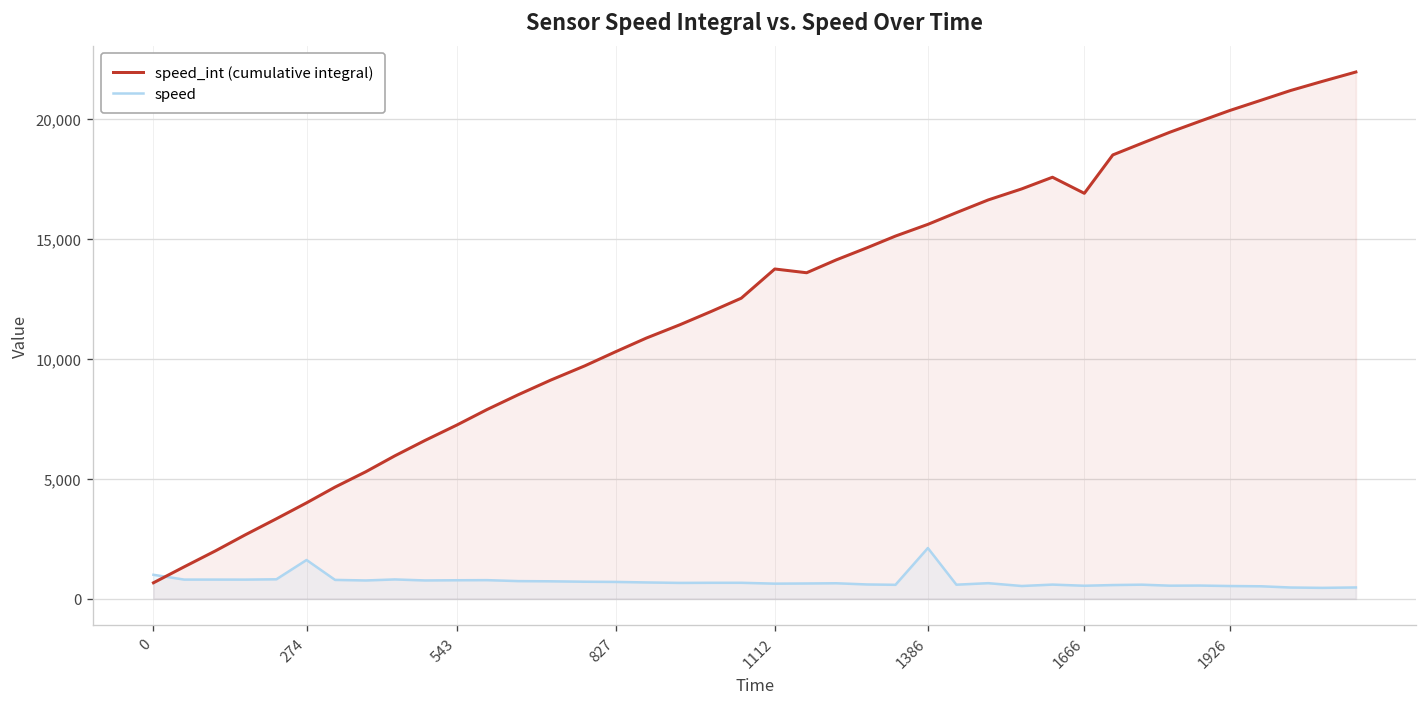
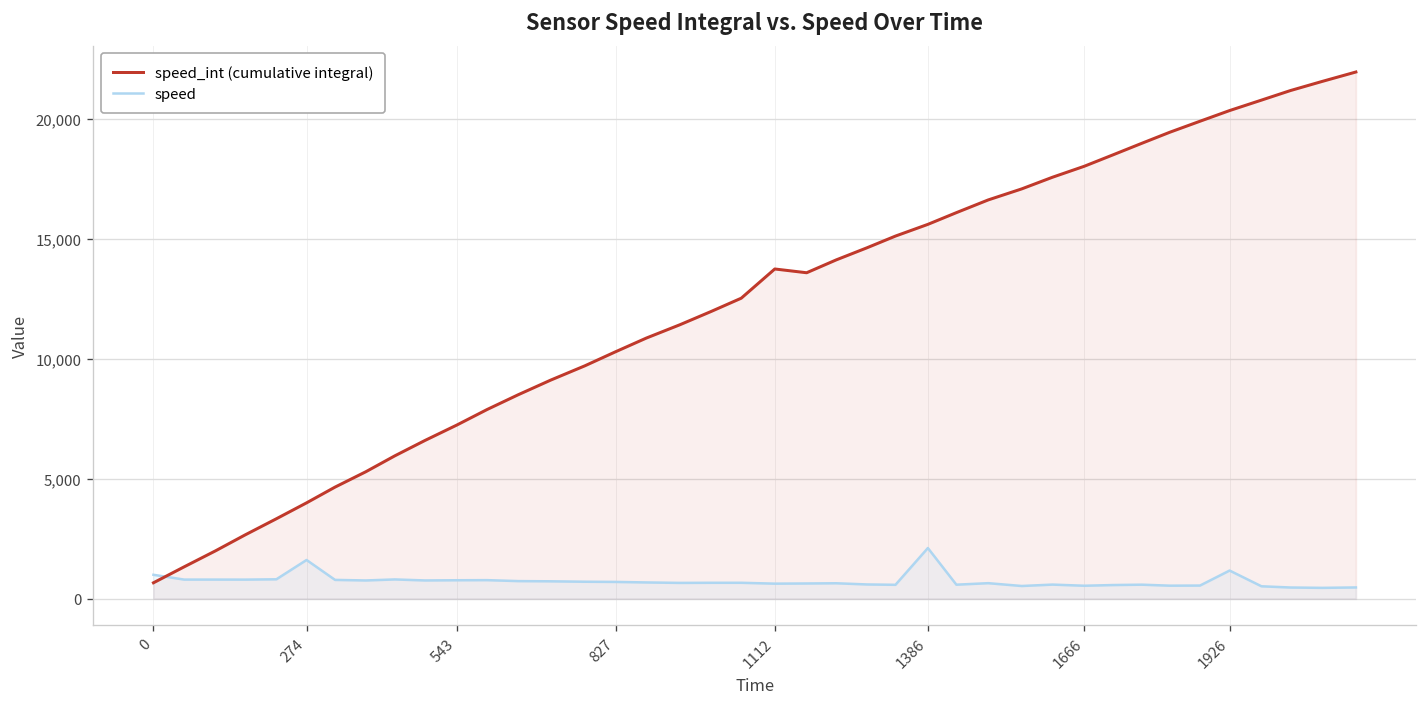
  {
    "speed_int (cumulative integral)": {
      "0": "700",
      "274": "4,000",
      "543": "7,200",
      "827": "10,300",
      "1112": "13,700",
      "1386": "15,600",
-     "1666": "16,900",
+     "1666": "18,000",
      "1926": "20,300"
    },
    "speed": {
      "0": "1,000",
      "274": "1,600",
      "543": "800",
      "827": "700",
      "1112": "600",
      "1386": "2,100",
      "1666": "500",
-     "1926": "500"
+     "1926": "1,200"
    }
  }
